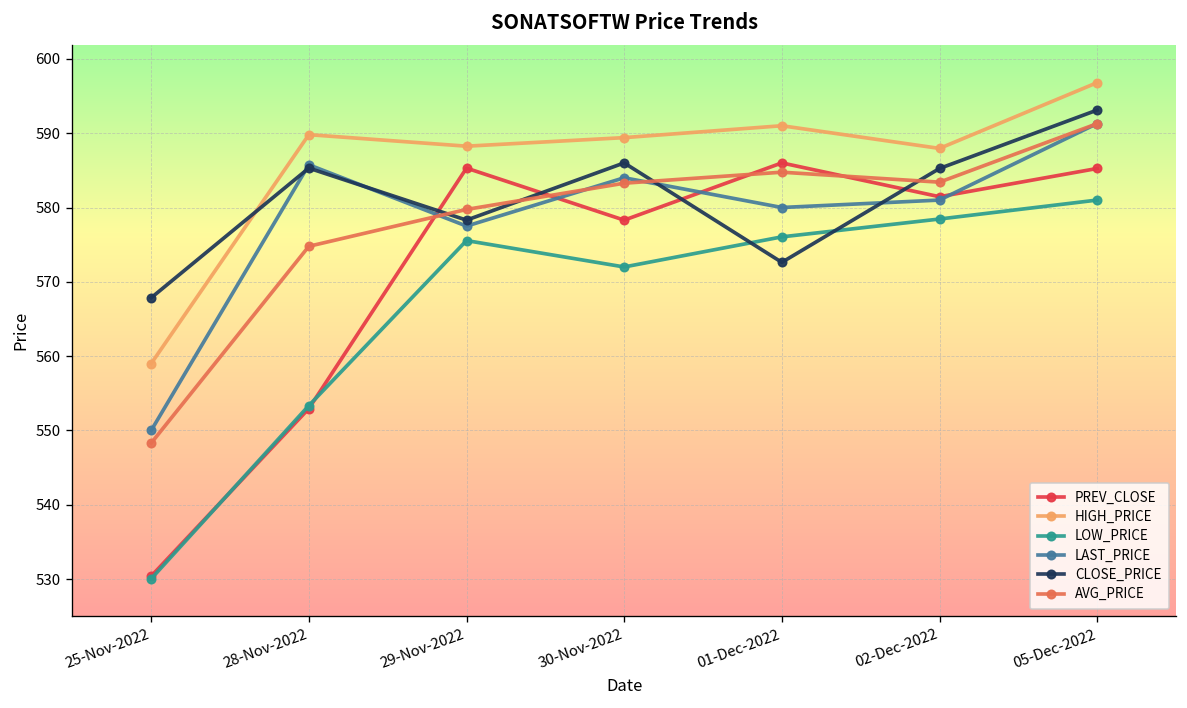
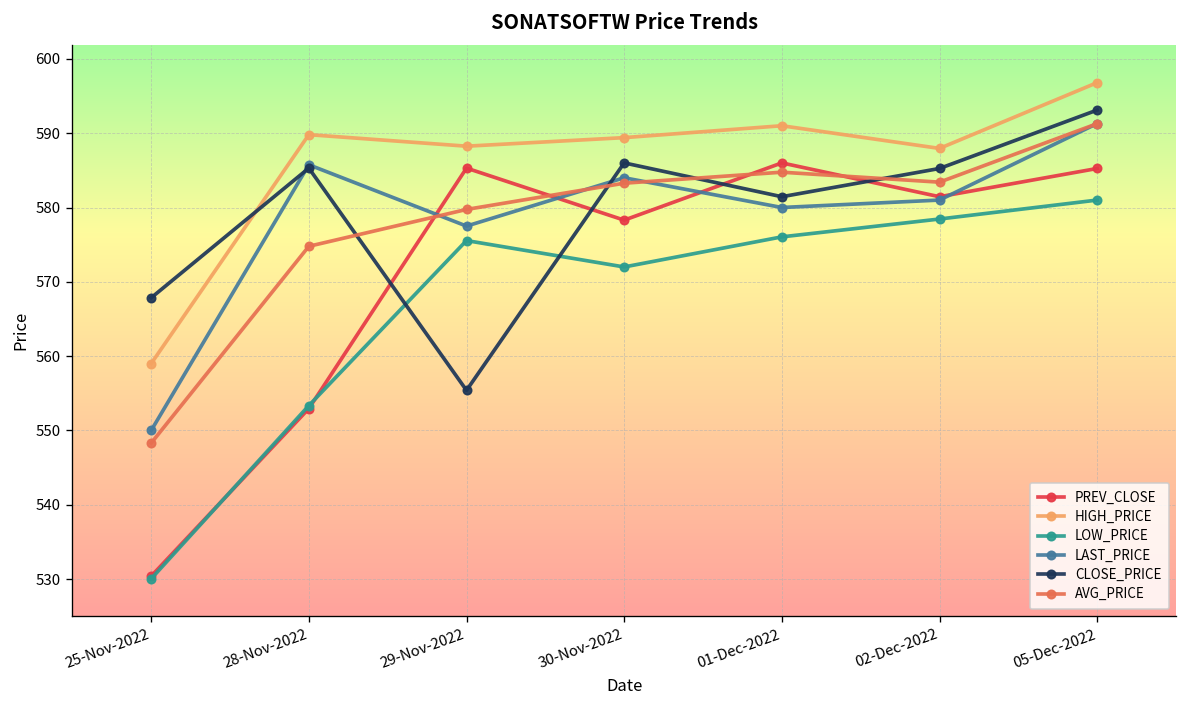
  {
    "CLOSE_PRICE": {
      "25-Nov-2022": 568,
      "28-Nov-2022": 585,
-     "29-Nov-2022": 578,
+     "29-Nov-2022": 555,
      "30-Nov-2022": 586,
-     "01-Dec-2022": 573,
+     "01-Dec-2022": 581,
      "02-Dec-2022": 585,
      "05-Dec-2022": 593
    }
  }
